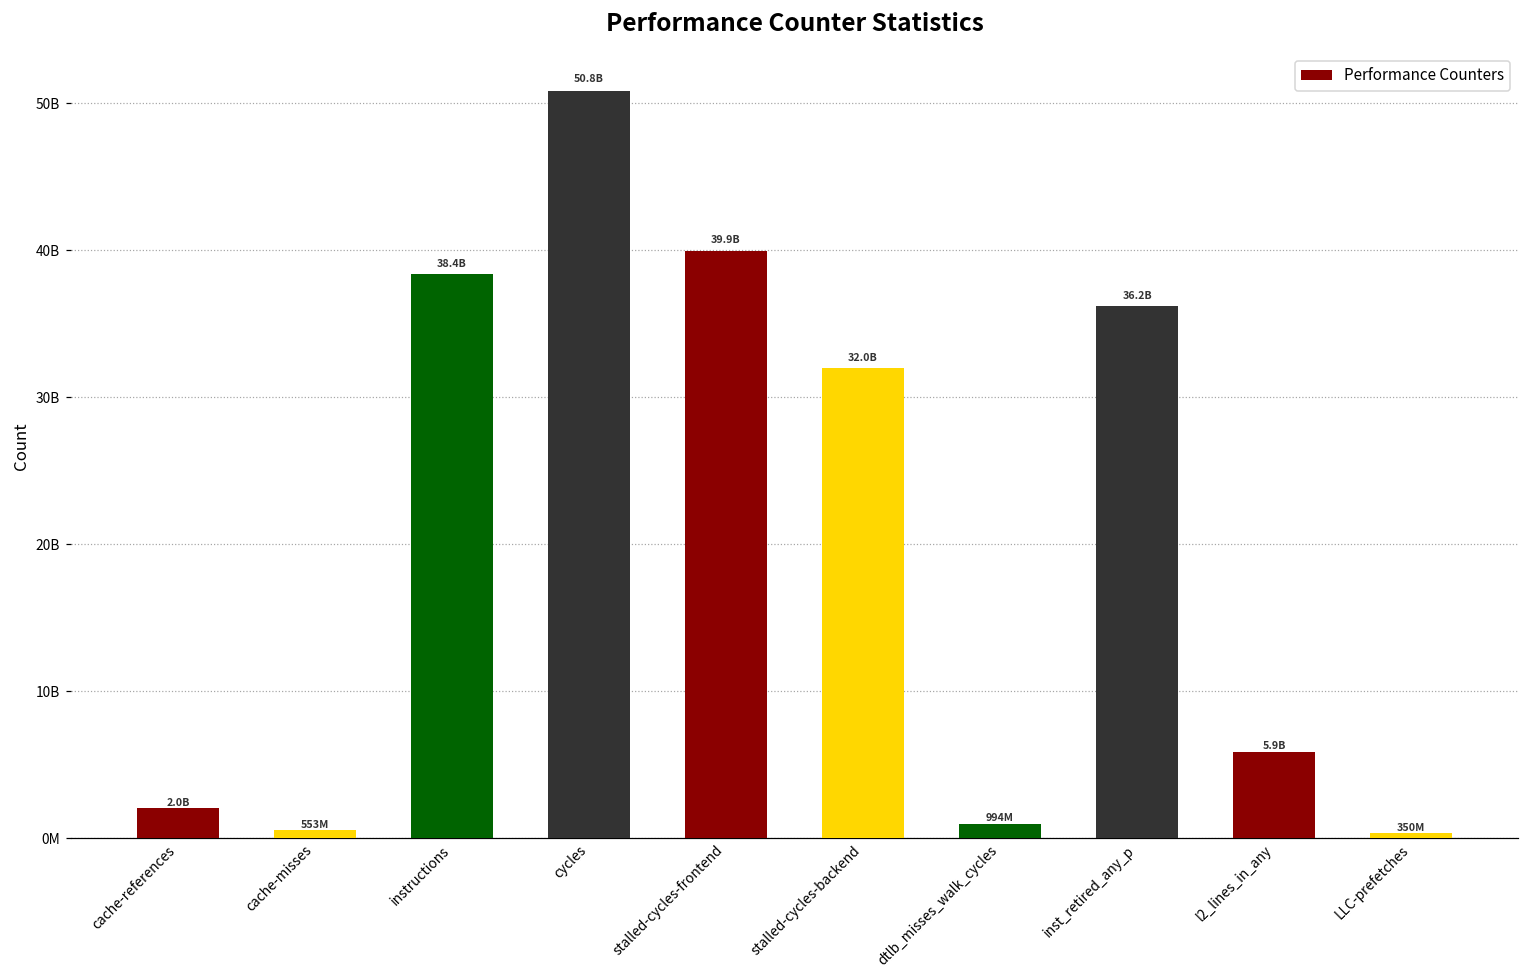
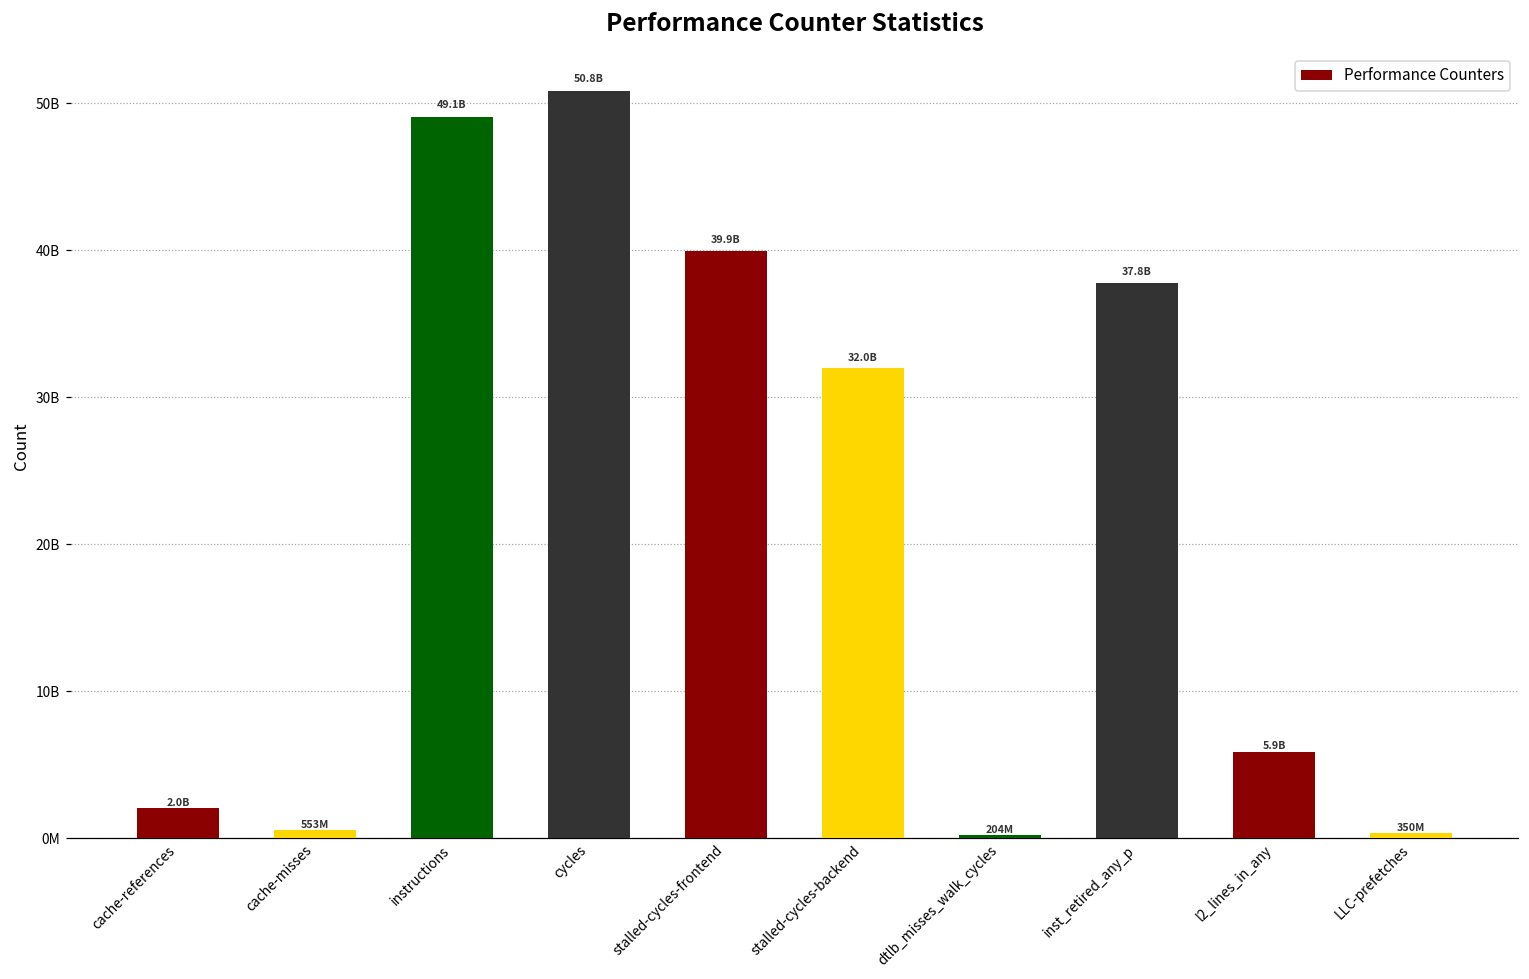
  {
    "cache-references": "2.0B",
    "cache-misses": "553M",
-   "instructions": "38.4B",
+   "instructions": "49.1B",
    "cycles": "50.8B",
    "stalled-cycles-frontend": "39.9B",
    "stalled-cycles-backend": "32.0B",
-   "dtlb_misses_walk_cycles": "994M",
-   "inst_retired_any_p": "36.2B",
+   "dtlb_misses_walk_cycles": "204M",
+   "inst_retired_any_p": "37.8B",
    "l2_lines_in_any": "5.9B",
    "LLC-prefetches": "350M"
  }
